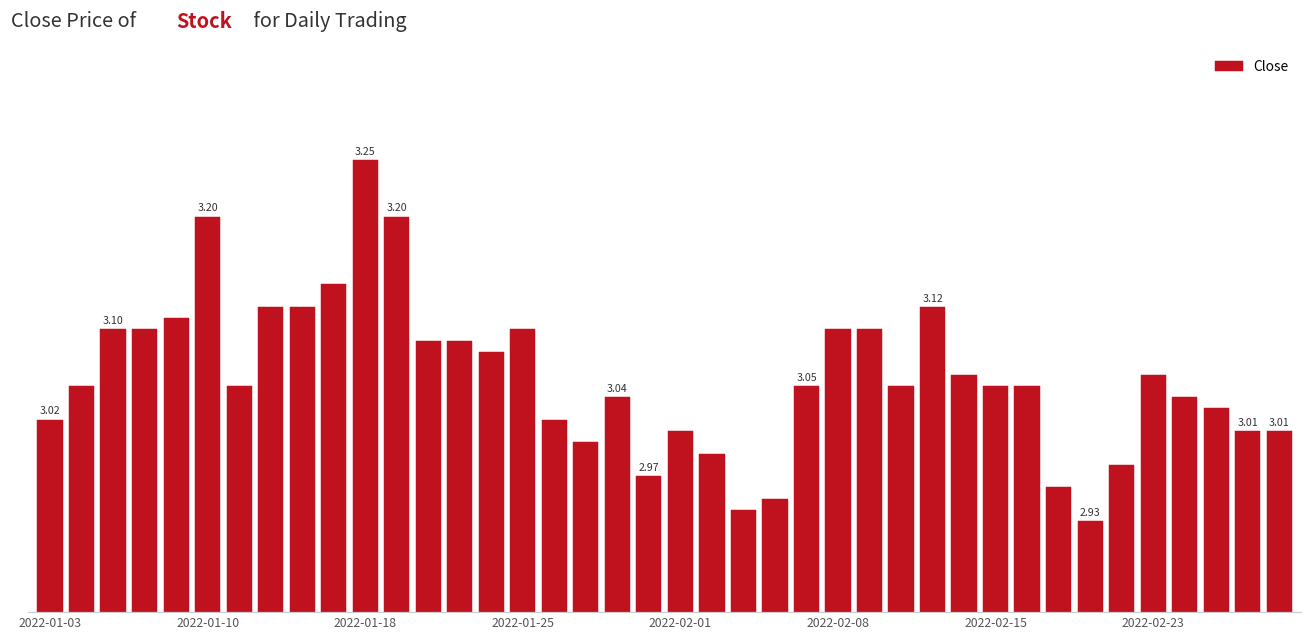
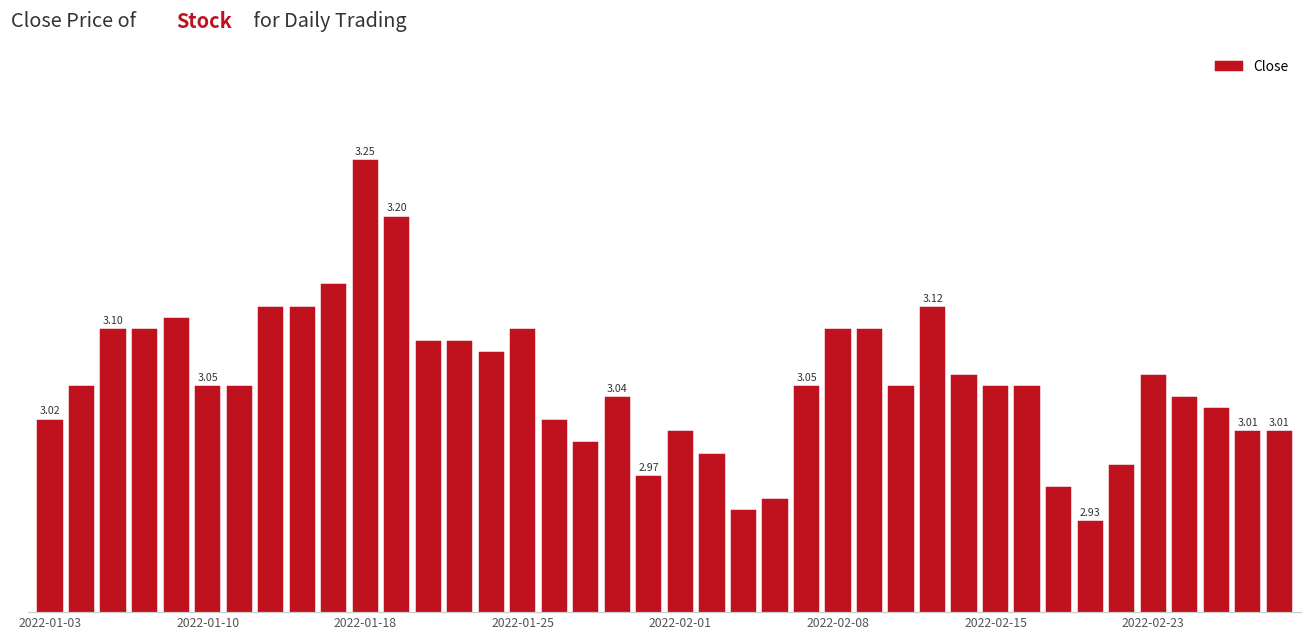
  {
    "2022-01-03": 3.02,
-   "2022-01-10": 3.20,
+   "2022-01-10": 3.05,
    "2022-01-18": 3.25
  }
